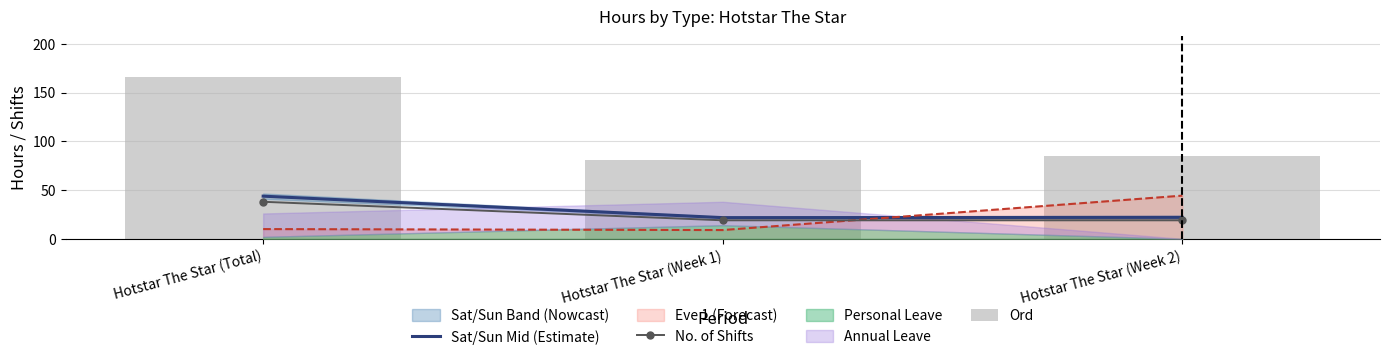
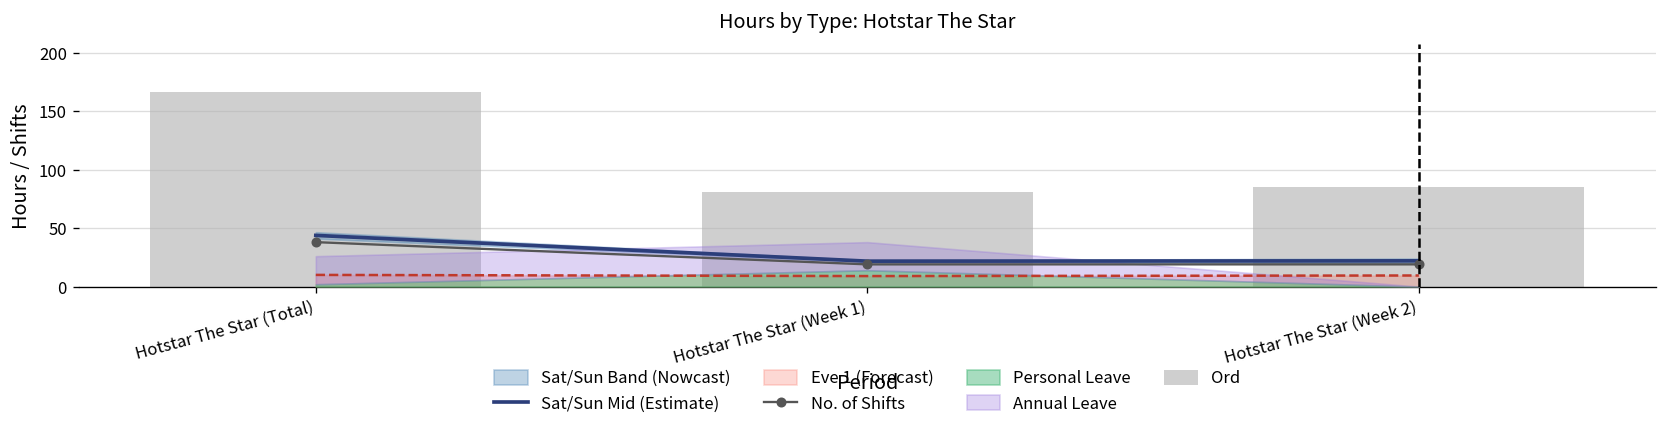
  {
    "Eve 1 (Forecast)": {
      "Hotstar The Star (Total)": 10,
      "Hotstar The Star (Week 1)": 10,
-     "Hotstar The Star (Week 2)": 40
+     "Hotstar The Star (Week 2)": 10
    },
    "Personal Leave": {
      "Hotstar The Star (Week 1)": 10
    }
  }
